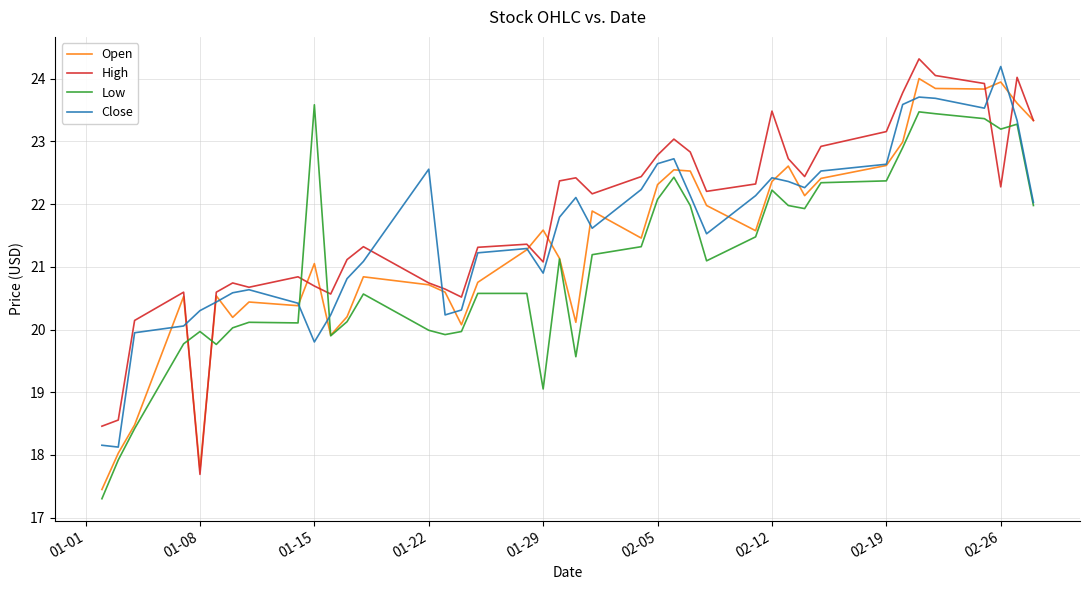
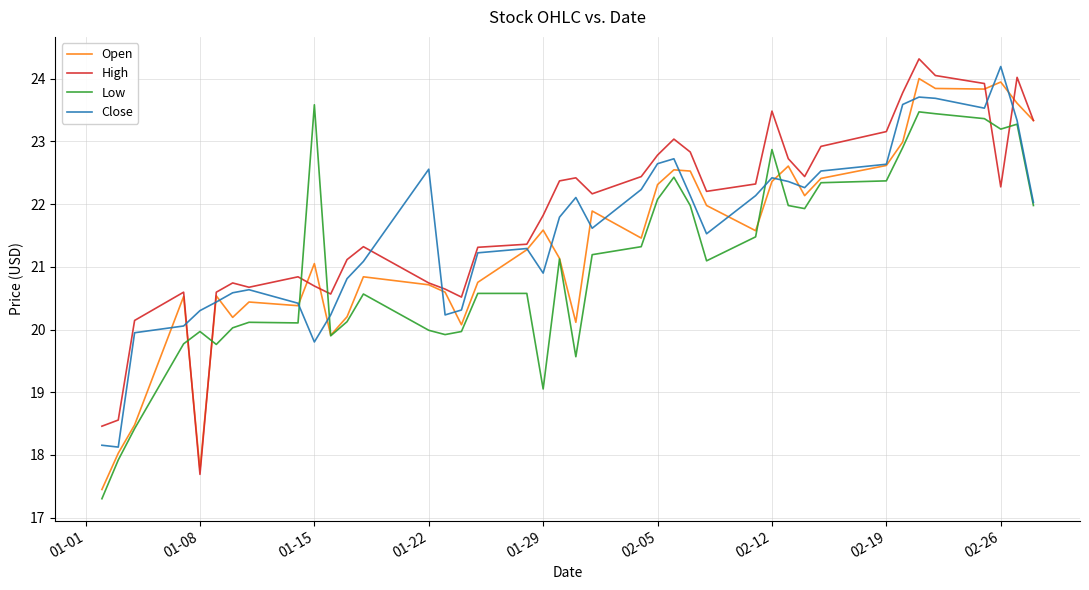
  {
    "Open": {
      "01-08": 17.8,
      "01-15": 21.1,
      "01-29": 21.6,
      "02-05": 22.3,
      "02-12": 22.4,
      "02-26": 23.9
    },
    "High": {
      "01-08": 17.7,
      "01-15": 20.7,
-     "01-29": 21.1,
+     "01-29": 21.8,
      "02-05": 22.8,
      "02-12": 23.5,
      "02-19": 23.2,
      "02-26": 22.3
    },
    "Low": {
      "01-08": 20.0,
      "01-15": 23.6,
      "01-22": 20.0,
      "01-29": 19.1,
      "02-05": 22.1,
-     "02-12": 22.2,
+     "02-12": 22.9,
      "02-19": 22.4,
      "02-26": 23.2
    },
    "Close": {
      "01-08": 20.3,
      "01-15": 19.8,
      "01-22": 22.6,
      "01-29": 20.9,
      "02-05": 22.6,
      "02-12": 22.4,
      "02-26": 24.2
    }
  }
